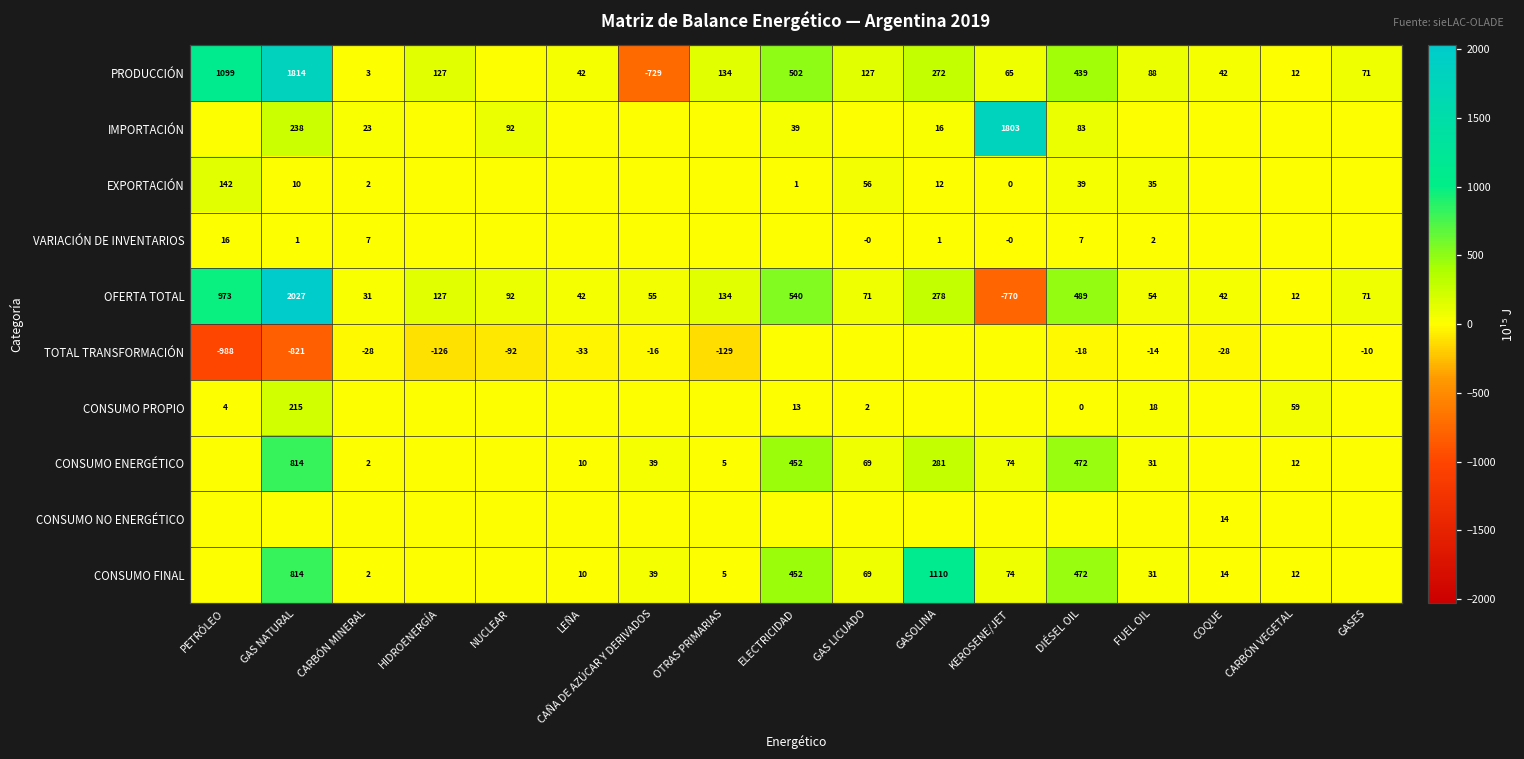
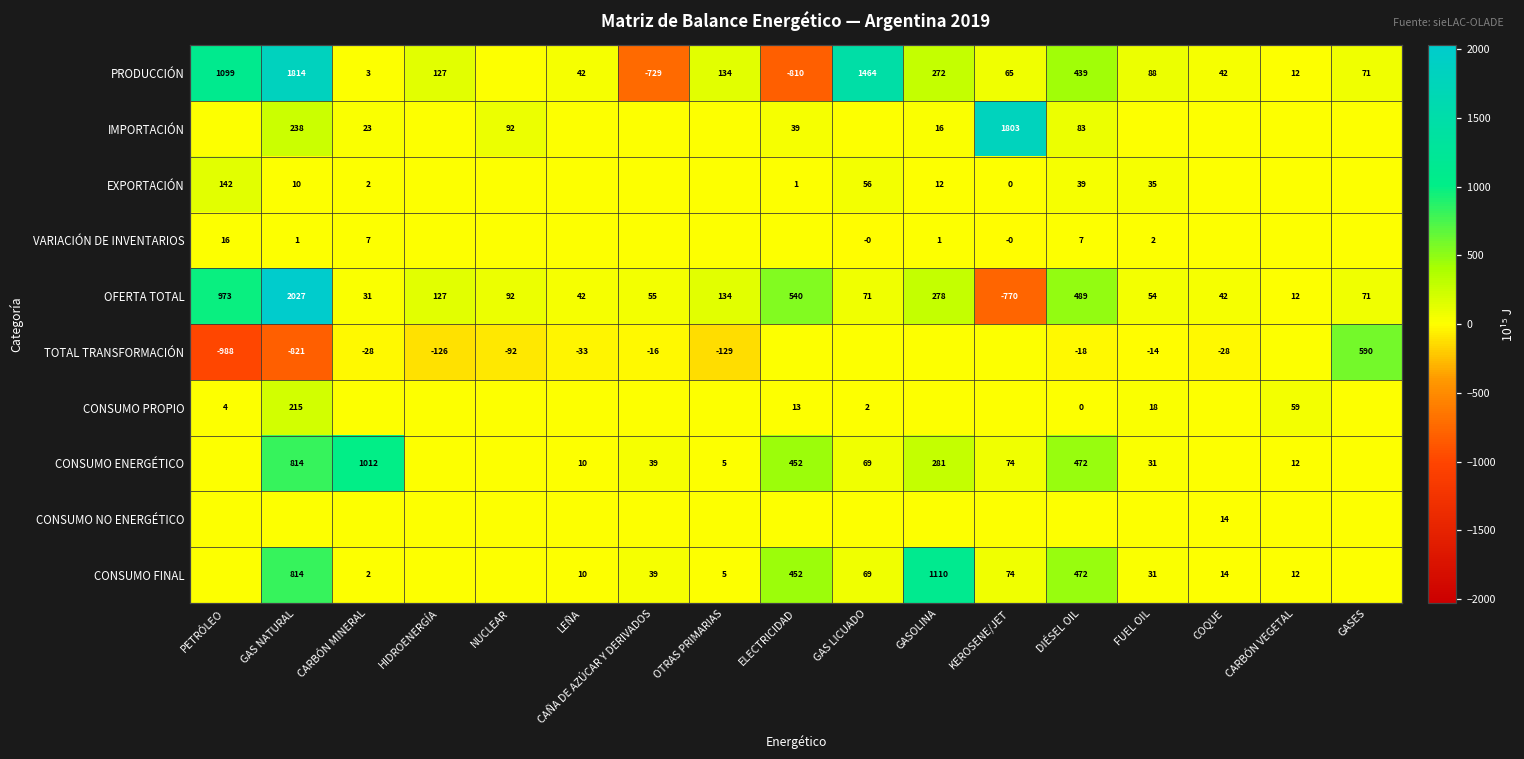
  {
    "PRODUCCIÓN": {
      "PETRÓLEO": 1099,
      "GAS NATURAL": 1814,
      "CARBÓN MINERAL": 3,
      "HIDROENERGÍA": 127,
      "LEÑA": 42,
      "CAÑA DE AZÚCAR Y DERIVADOS": -729,
      "OTRAS PRIMARIAS": 134,
-     "ELECTRICIDAD": 502,
-     "GAS LICUADO": 127,
+     "ELECTRICIDAD": -810,
+     "GAS LICUADO": 1464,
      "GASOLINA": 272,
      "KEROSENE/JET": 65,
      "DIÉSEL OIL": 439,
      "FUEL OIL": 88,
      "COQUE": 42,
      "CARBÓN VEGETAL": 12,
      "GASES": 71
    },
    "IMPORTACIÓN": {
      "GAS NATURAL": 238,
      "CARBÓN MINERAL": 23,
      "NUCLEAR": 92,
      "ELECTRICIDAD": 39,
      "GASOLINA": 16,
      "KEROSENE/JET": 1803,
      "DIÉSEL OIL": 83
    },
    "EXPORTACIÓN": {
      "PETRÓLEO": 142,
      "GAS NATURAL": 10,
      "CARBÓN MINERAL": 2,
      "ELECTRICIDAD": 1,
      "GAS LICUADO": 56,
      "GASOLINA": 12,
      "KEROSENE/JET": 0,
      "DIÉSEL OIL": 39,
      "FUEL OIL": 35
    },
    "VARIACIÓN DE INVENTARIOS": {
      "PETRÓLEO": 16,
      "GAS NATURAL": 1,
      "CARBÓN MINERAL": 7,
      "GAS LICUADO": -0,
      "GASOLINA": 1,
      "KEROSENE/JET": -0,
      "DIÉSEL OIL": 7,
      "FUEL OIL": 2
    },
    "OFERTA TOTAL": {
      "PETRÓLEO": 973,
      "GAS NATURAL": 2027,
      "CARBÓN MINERAL": 31,
      "HIDROENERGÍA": 127,
      "NUCLEAR": 92,
      "LEÑA": 42,
      "CAÑA DE AZÚCAR Y DERIVADOS": 55,
      "OTRAS PRIMARIAS": 134,
      "ELECTRICIDAD": 540,
      "GAS LICUADO": 71,
      "GASOLINA": 278,
      "KEROSENE/JET": -770,
      "DIÉSEL OIL": 489,
      "FUEL OIL": 54,
      "COQUE": 42,
      "CARBÓN VEGETAL": 12,
      "GASES": 71
    },
    "TOTAL TRANSFORMACIÓN": {
      "PETRÓLEO": -988,
      "GAS NATURAL": -821,
      "CARBÓN MINERAL": -28,
      "HIDROENERGÍA": -126,
      "NUCLEAR": -92,
      "LEÑA": -33,
      "CAÑA DE AZÚCAR Y DERIVADOS": -16,
      "OTRAS PRIMARIAS": -129,
      "DIÉSEL OIL": -18,
      "FUEL OIL": -14,
      "COQUE": -28,
-     "GASES": -10
+     "GASES": 590
    },
    "CONSUMO PROPIO": {
      "PETRÓLEO": 4,
      "GAS NATURAL": 215,
      "ELECTRICIDAD": 13,
      "GAS LICUADO": 2,
      "DIÉSEL OIL": 0,
      "FUEL OIL": 18,
      "CARBÓN VEGETAL": 59
    },
    "CONSUMO ENERGÉTICO": {
      "GAS NATURAL": 814,
-     "CARBÓN MINERAL": 2,
+     "CARBÓN MINERAL": 1012,
      "LEÑA": 10,
      "CAÑA DE AZÚCAR Y DERIVADOS": 39,
      "OTRAS PRIMARIAS": 5,
      "ELECTRICIDAD": 452,
      "GAS LICUADO": 69,
      "GASOLINA": 281,
      "KEROSENE/JET": 74,
      "DIÉSEL OIL": 472,
      "FUEL OIL": 31,
      "CARBÓN VEGETAL": 12
    },
    "CONSUMO NO ENERGÉTICO": {
      "COQUE": 14
    },
    "CONSUMO FINAL": {
      "GAS NATURAL": 814,
      "CARBÓN MINERAL": 2,
      "LEÑA": 10,
      "CAÑA DE AZÚCAR Y DERIVADOS": 39,
      "OTRAS PRIMARIAS": 5,
      "ELECTRICIDAD": 452,
      "GAS LICUADO": 69,
      "GASOLINA": 1110,
      "KEROSENE/JET": 74,
      "DIÉSEL OIL": 472,
      "FUEL OIL": 31,
      "COQUE": 14,
      "CARBÓN VEGETAL": 12
    }
  }
